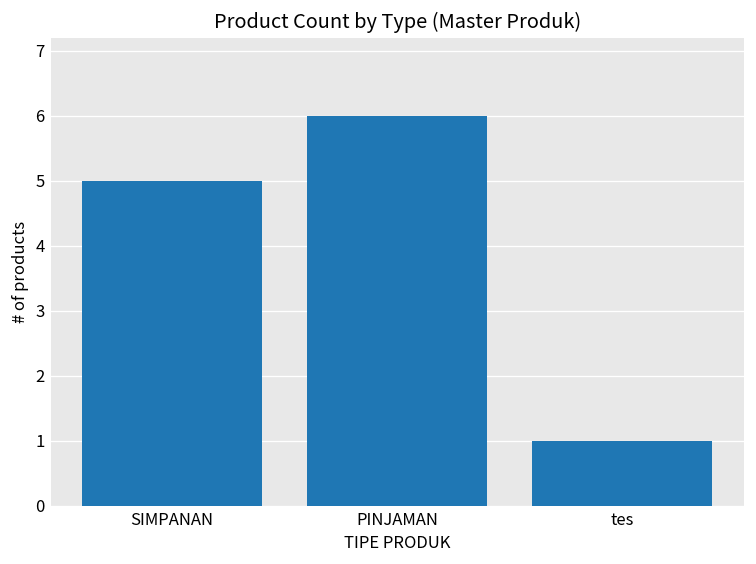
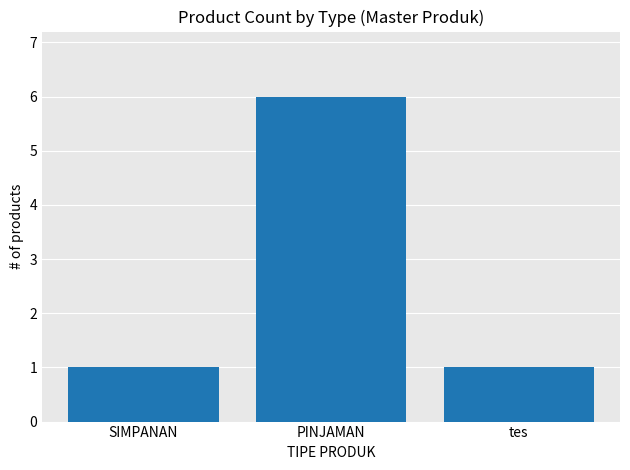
  {
-   "SIMPANAN": 5,
+   "SIMPANAN": 1,
    "PINJAMAN": 6,
    "tes": 1
  }
